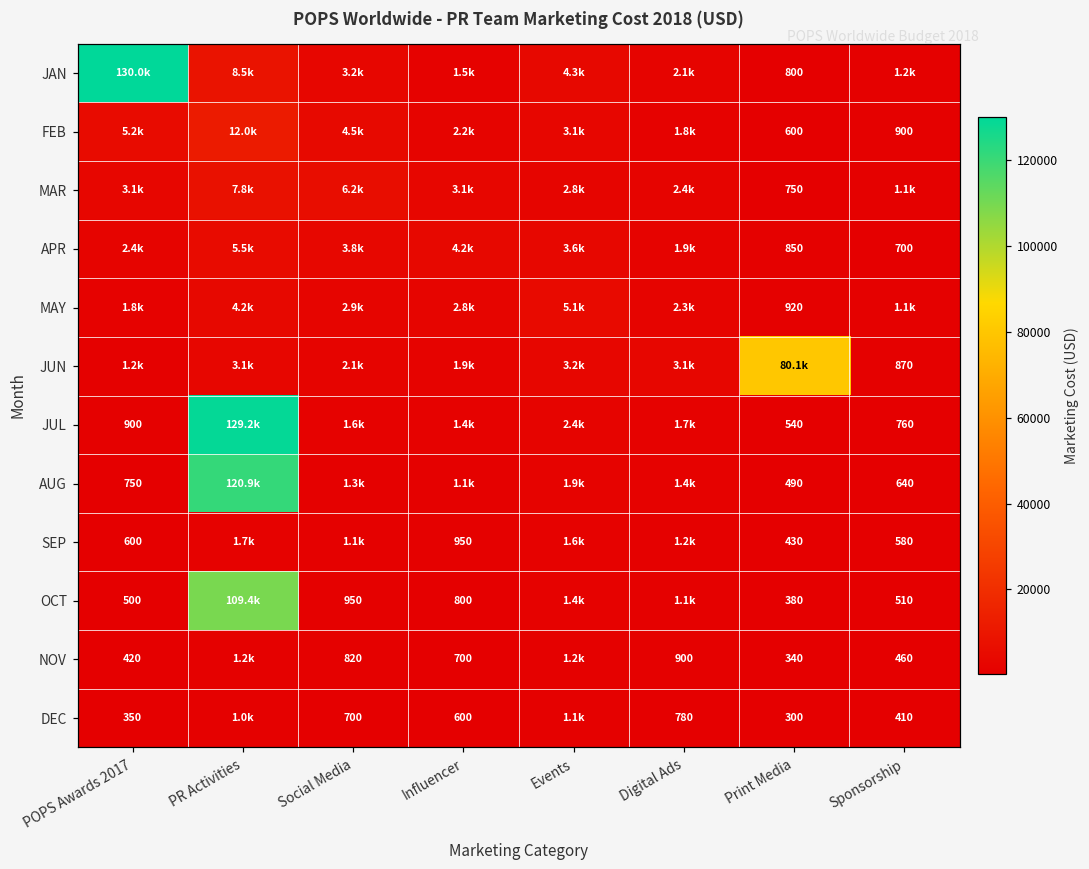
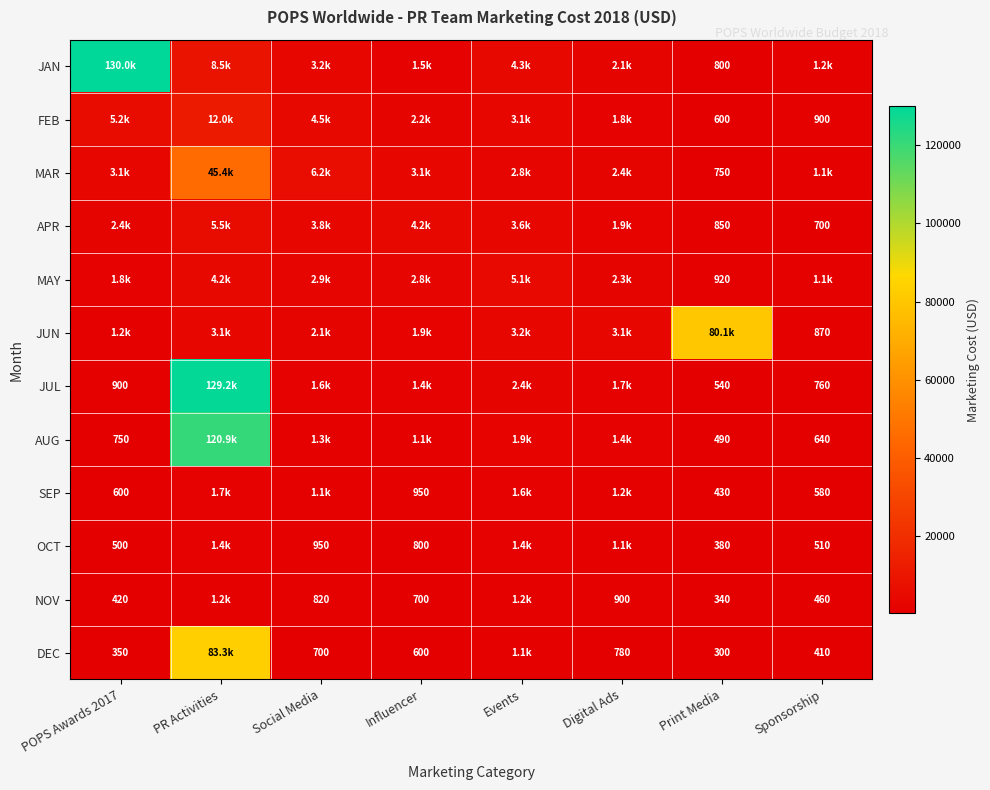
  {
    "JAN": {
      "POPS Awards 2017": "130.0k",
      "PR Activities": "8.5k",
      "Social Media": "3.2k",
      "Influencer": "1.5k",
      "Events": "4.3k",
      "Digital Ads": "2.1k",
      "Print Media": "800",
      "Sponsorship": "1.2k"
    },
    "FEB": {
      "POPS Awards 2017": "5.2k",
      "PR Activities": "12.0k",
      "Social Media": "4.5k",
      "Influencer": "2.2k",
      "Events": "3.1k",
      "Digital Ads": "1.8k",
      "Print Media": "600",
      "Sponsorship": "900"
    },
    "MAR": {
      "POPS Awards 2017": "3.1k",
-     "PR Activities": "7.8k",
+     "PR Activities": "45.4k",
      "Social Media": "6.2k",
      "Influencer": "3.1k",
      "Events": "2.8k",
      "Digital Ads": "2.4k",
      "Print Media": "750",
      "Sponsorship": "1.1k"
    },
    "APR": {
      "POPS Awards 2017": "2.4k",
      "PR Activities": "5.5k",
      "Social Media": "3.8k",
      "Influencer": "4.2k",
      "Events": "3.6k",
      "Digital Ads": "1.9k",
      "Print Media": "850",
      "Sponsorship": "700"
    },
    "MAY": {
      "POPS Awards 2017": "1.8k",
      "PR Activities": "4.2k",
      "Social Media": "2.9k",
      "Influencer": "2.8k",
      "Events": "5.1k",
      "Digital Ads": "2.3k",
      "Print Media": "920",
      "Sponsorship": "1.1k"
    },
    "JUN": {
      "POPS Awards 2017": "1.2k",
      "PR Activities": "3.1k",
      "Social Media": "2.1k",
      "Influencer": "1.9k",
      "Events": "3.2k",
      "Digital Ads": "3.1k",
      "Print Media": "80.1k",
      "Sponsorship": "870"
    },
    "JUL": {
      "POPS Awards 2017": "900",
      "PR Activities": "129.2k",
      "Social Media": "1.6k",
      "Influencer": "1.4k",
      "Events": "2.4k",
      "Digital Ads": "1.7k",
      "Print Media": "540",
      "Sponsorship": "760"
    },
    "AUG": {
      "POPS Awards 2017": "750",
      "PR Activities": "120.9k",
      "Social Media": "1.3k",
      "Influencer": "1.1k",
      "Events": "1.9k",
      "Digital Ads": "1.4k",
      "Print Media": "490",
      "Sponsorship": "640"
    },
    "SEP": {
      "POPS Awards 2017": "600",
      "PR Activities": "1.7k",
      "Social Media": "1.1k",
      "Influencer": "950",
      "Events": "1.6k",
      "Digital Ads": "1.2k",
      "Print Media": "430",
      "Sponsorship": "580"
    },
    "OCT": {
      "POPS Awards 2017": "500",
-     "PR Activities": "109.4k",
+     "PR Activities": "1.4k",
      "Social Media": "950",
      "Influencer": "800",
      "Events": "1.4k",
      "Digital Ads": "1.1k",
      "Print Media": "380",
      "Sponsorship": "510"
    },
    "NOV": {
      "POPS Awards 2017": "420",
      "PR Activities": "1.2k",
      "Social Media": "820",
      "Influencer": "700",
      "Events": "1.2k",
      "Digital Ads": "900",
      "Print Media": "340",
      "Sponsorship": "460"
    },
    "DEC": {
      "POPS Awards 2017": "350",
-     "PR Activities": "1.0k",
+     "PR Activities": "83.3k",
      "Social Media": "700",
      "Influencer": "600",
      "Events": "1.1k",
      "Digital Ads": "780",
      "Print Media": "300",
      "Sponsorship": "410"
    }
  }
